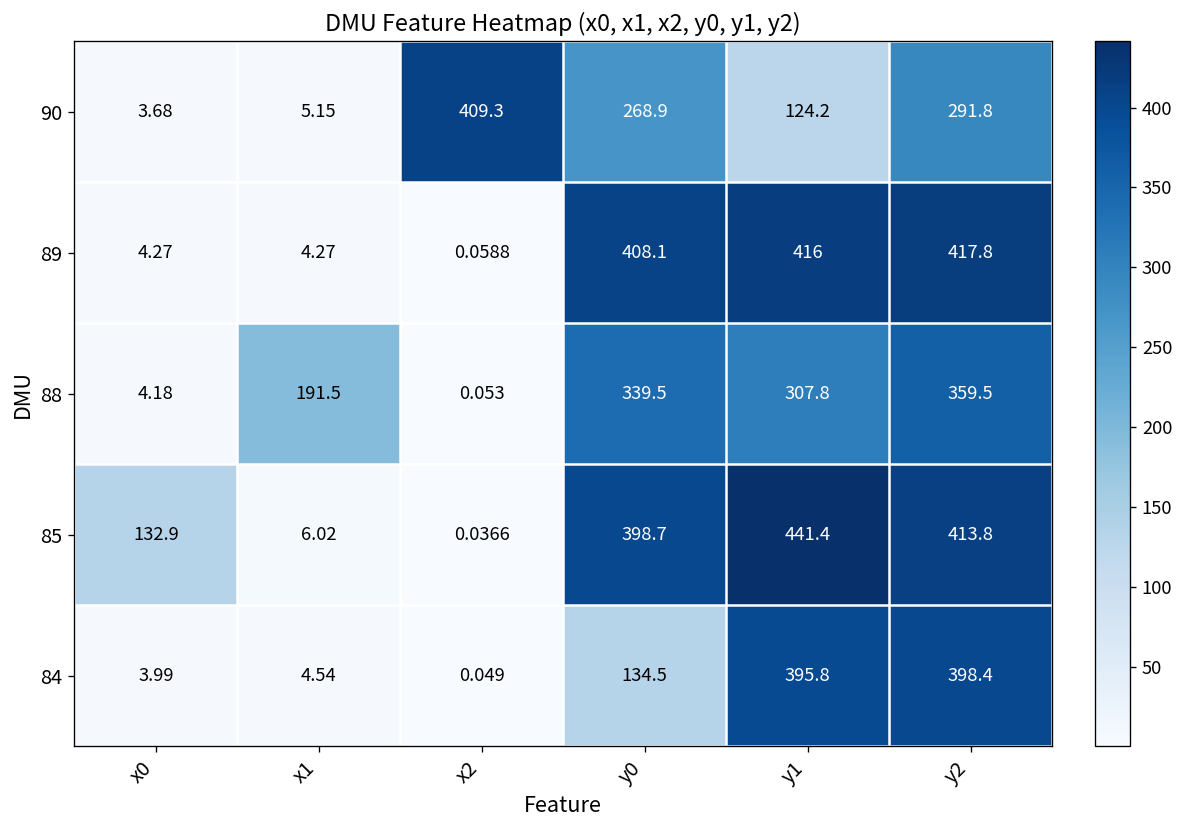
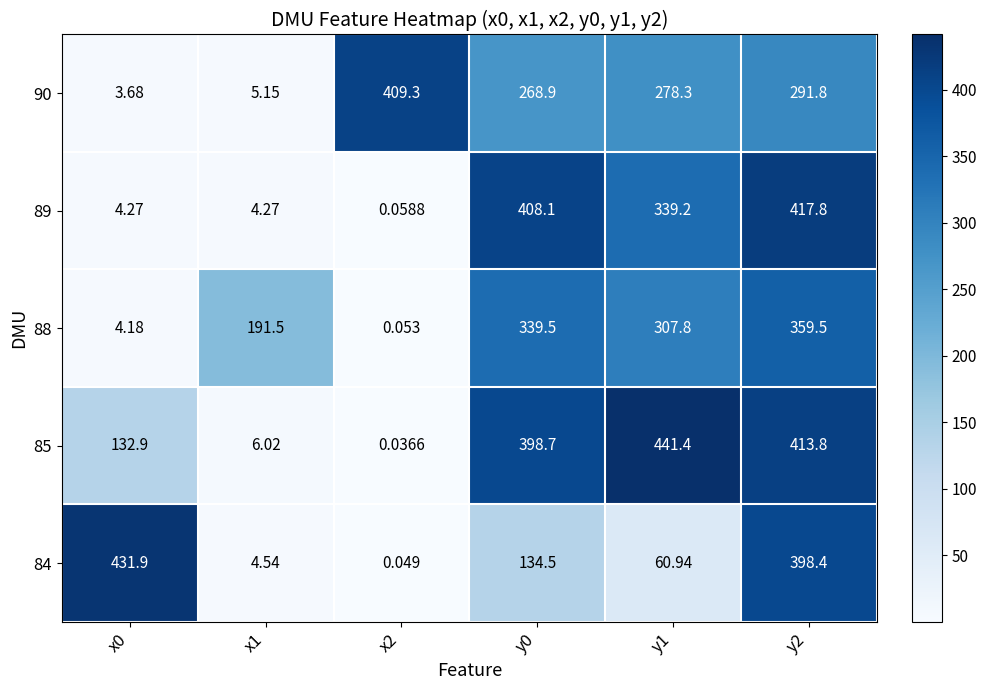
  {
    "90": {
      "x0": 3.68,
      "x1": 5.15,
      "x2": 409.3,
      "y0": 268.9,
-     "y1": 124.2,
+     "y1": 278.3,
      "y2": 291.8
    },
    "89": {
      "x0": 4.27,
      "x1": 4.27,
      "x2": 0.0588,
      "y0": 408.1,
-     "y1": 416,
+     "y1": 339.2,
      "y2": 417.8
    },
    "88": {
      "x0": 4.18,
      "x1": 191.5,
      "x2": 0.053,
      "y0": 339.5,
      "y1": 307.8,
      "y2": 359.5
    },
    "85": {
      "x0": 132.9,
      "x1": 6.02,
      "x2": 0.0366,
      "y0": 398.7,
      "y1": 441.4,
      "y2": 413.8
    },
    "84": {
-     "x0": 3.99,
+     "x0": 431.9,
      "x1": 4.54,
      "x2": 0.049,
      "y0": 134.5,
-     "y1": 395.8,
+     "y1": 60.94,
      "y2": 398.4
    }
  }
